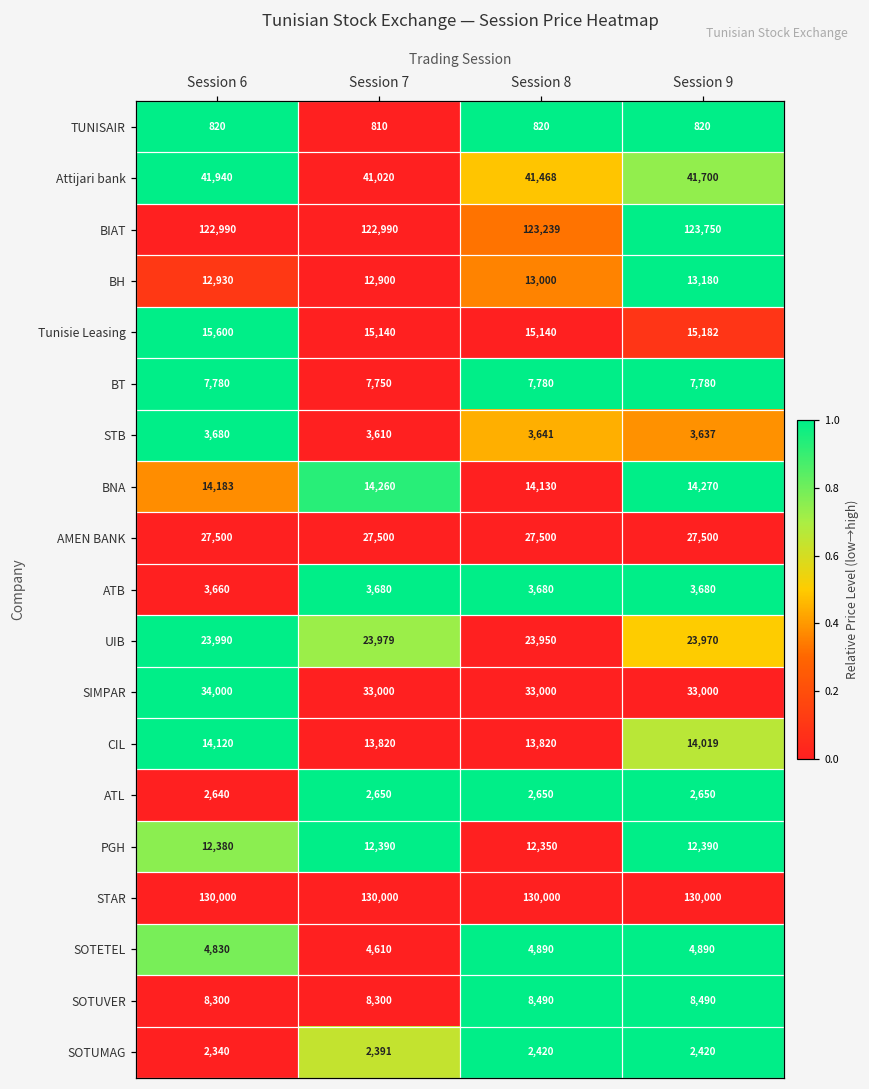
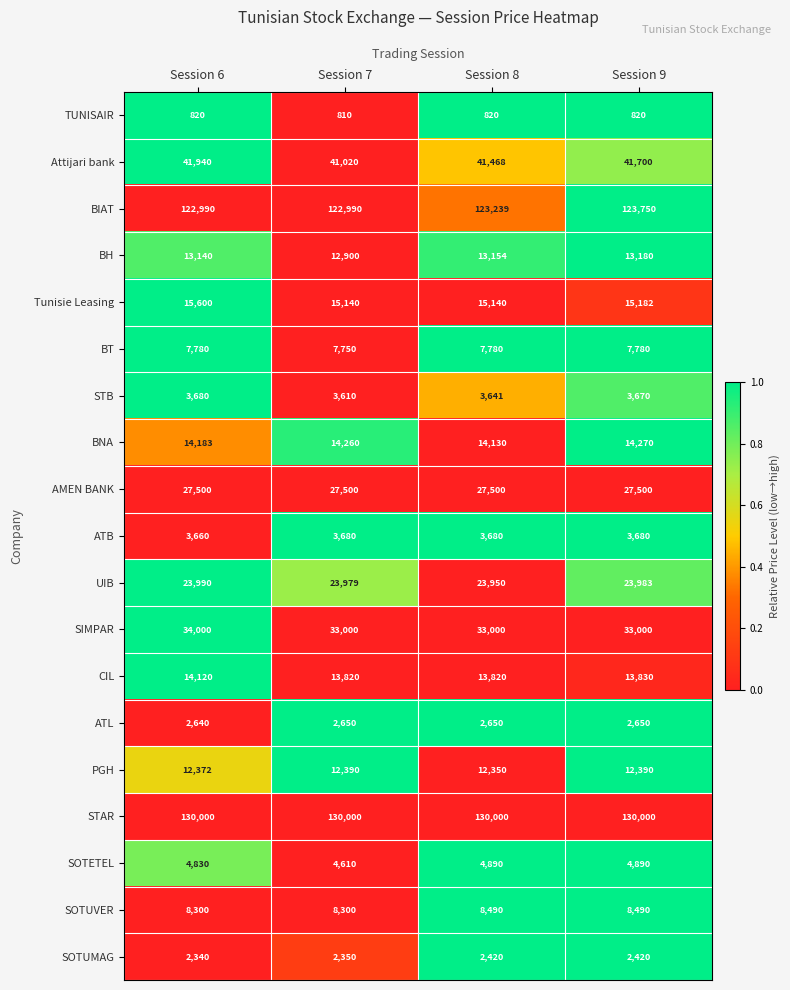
  {
    "TUNISAIR": {
      "Session 6": "820",
      "Session 7": "810",
      "Session 8": "820",
      "Session 9": "820"
    },
    "Attijari bank": {
      "Session 6": "41,940",
      "Session 7": "41,020",
      "Session 8": "41,468",
      "Session 9": "41,700"
    },
    "BIAT": {
      "Session 6": "122,990",
      "Session 7": "122,990",
      "Session 8": "123,239",
      "Session 9": "123,750"
    },
    "BH": {
-     "Session 6": "12,930",
+     "Session 6": "13,140",
      "Session 7": "12,900",
-     "Session 8": "13,000",
+     "Session 8": "13,154",
      "Session 9": "13,180"
    },
    "Tunisie Leasing": {
      "Session 6": "15,600",
      "Session 7": "15,140",
      "Session 8": "15,140",
      "Session 9": "15,182"
    },
    "BT": {
      "Session 6": "7,780",
      "Session 7": "7,750",
      "Session 8": "7,780",
      "Session 9": "7,780"
    },
    "STB": {
      "Session 6": "3,680",
      "Session 7": "3,610",
      "Session 8": "3,641",
-     "Session 9": "3,637"
+     "Session 9": "3,670"
    },
    "BNA": {
      "Session 6": "14,183",
      "Session 7": "14,260",
      "Session 8": "14,130",
      "Session 9": "14,270"
    },
    "AMEN BANK": {
      "Session 6": "27,500",
      "Session 7": "27,500",
      "Session 8": "27,500",
      "Session 9": "27,500"
    },
    "ATB": {
      "Session 6": "3,660",
      "Session 7": "3,680",
      "Session 8": "3,680",
      "Session 9": "3,680"
    },
    "UIB": {
      "Session 6": "23,990",
      "Session 7": "23,979",
      "Session 8": "23,950",
-     "Session 9": "23,970"
+     "Session 9": "23,983"
    },
    "SIMPAR": {
      "Session 6": "34,000",
      "Session 7": "33,000",
      "Session 8": "33,000",
      "Session 9": "33,000"
    },
    "CIL": {
      "Session 6": "14,120",
      "Session 7": "13,820",
      "Session 8": "13,820",
-     "Session 9": "14,019"
+     "Session 9": "13,830"
    },
    "ATL": {
      "Session 6": "2,640",
      "Session 7": "2,650",
      "Session 8": "2,650",
      "Session 9": "2,650"
    },
    "PGH": {
-     "Session 6": "12,380",
+     "Session 6": "12,372",
      "Session 7": "12,390",
      "Session 8": "12,350",
      "Session 9": "12,390"
    },
    "STAR": {
      "Session 6": "130,000",
      "Session 7": "130,000",
      "Session 8": "130,000",
      "Session 9": "130,000"
    },
    "SOTETEL": {
      "Session 6": "4,830",
      "Session 7": "4,610",
      "Session 8": "4,890",
      "Session 9": "4,890"
    },
    "SOTUVER": {
      "Session 6": "8,300",
      "Session 7": "8,300",
      "Session 8": "8,490",
      "Session 9": "8,490"
    },
    "SOTUMAG": {
      "Session 6": "2,340",
-     "Session 7": "2,391",
+     "Session 7": "2,350",
      "Session 8": "2,420",
      "Session 9": "2,420"
    }
  }
